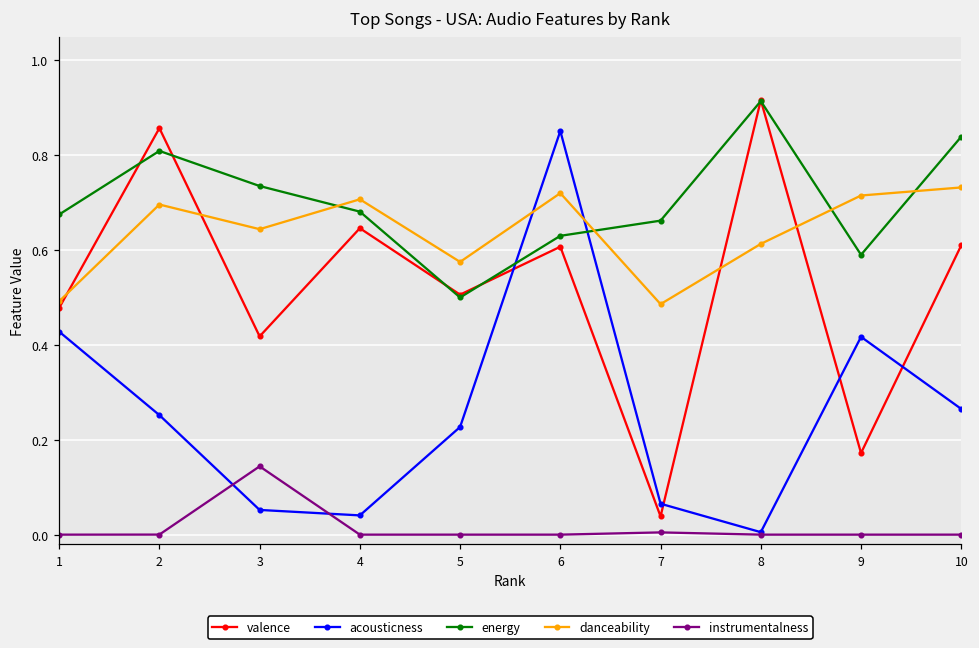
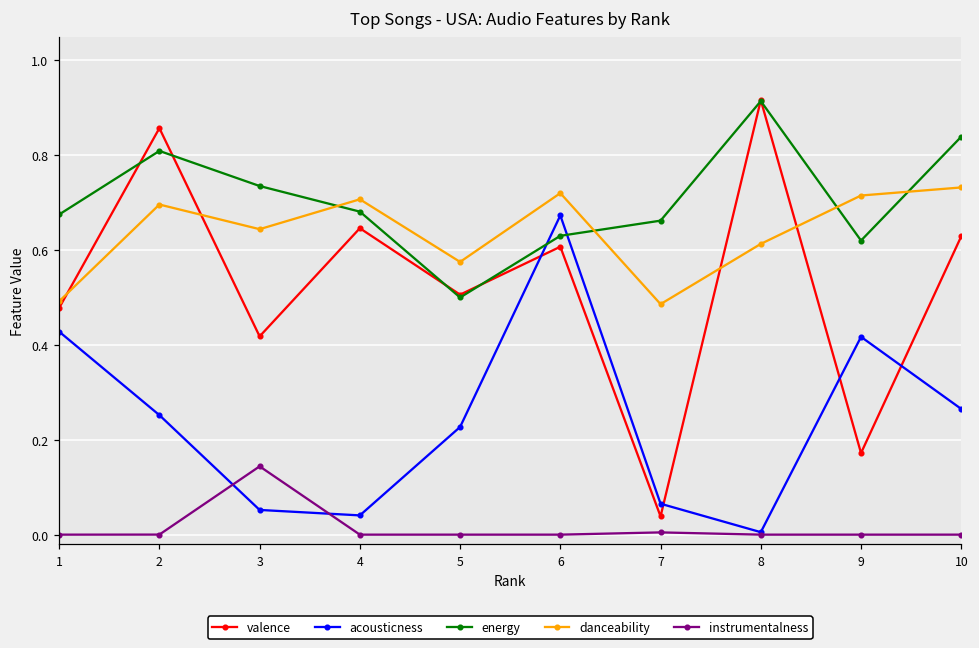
  {
    "valence": {
      "1": 0.48,
      "2": 0.86,
      "3": 0.42,
      "4": 0.65,
      "5": 0.51,
      "6": 0.61,
      "7": 0.04,
      "9": 0.17,
-     "10": 0.61
+     "10": 0.63
    },
    "acousticness": {
      "1": 0.43,
      "2": 0.25,
      "3": 0.05,
      "4": 0.04,
      "5": 0.23,
-     "6": 0.85,
+     "6": 0.67,
      "7": 0.07,
      "9": 0.42,
      "10": 0.27
    },
    "energy": {
      "1": 0.68,
      "2": 0.81,
      "3": 0.74,
      "4": 0.68,
      "5": 0.50,
      "6": 0.63,
      "7": 0.66,
-     "9": 0.59,
+     "9": 0.62,
      "10": 0.84
    },
    "danceability": {
      "1": 0.49,
      "2": 0.70,
      "3": 0.64,
      "4": 0.71,
      "5": 0.58,
      "6": 0.72,
      "7": 0.49,
      "8": 0.61,
      "9": 0.72,
      "10": 0.73
    },
    "instrumentalness": {
      "1": 0.00,
      "2": 0.00,
      "3": 0.14,
      "4": 0.00,
      "5": 0.00,
      "6": 0.00,
      "7": 0.00,
      "9": 0.00,
      "10": 0.00
    }
  }
